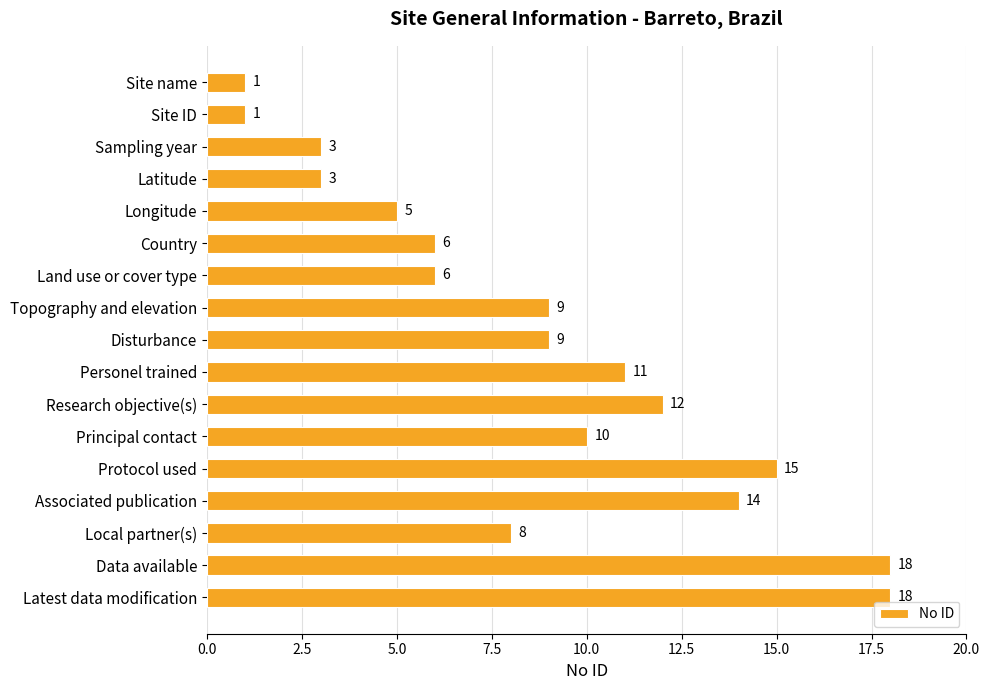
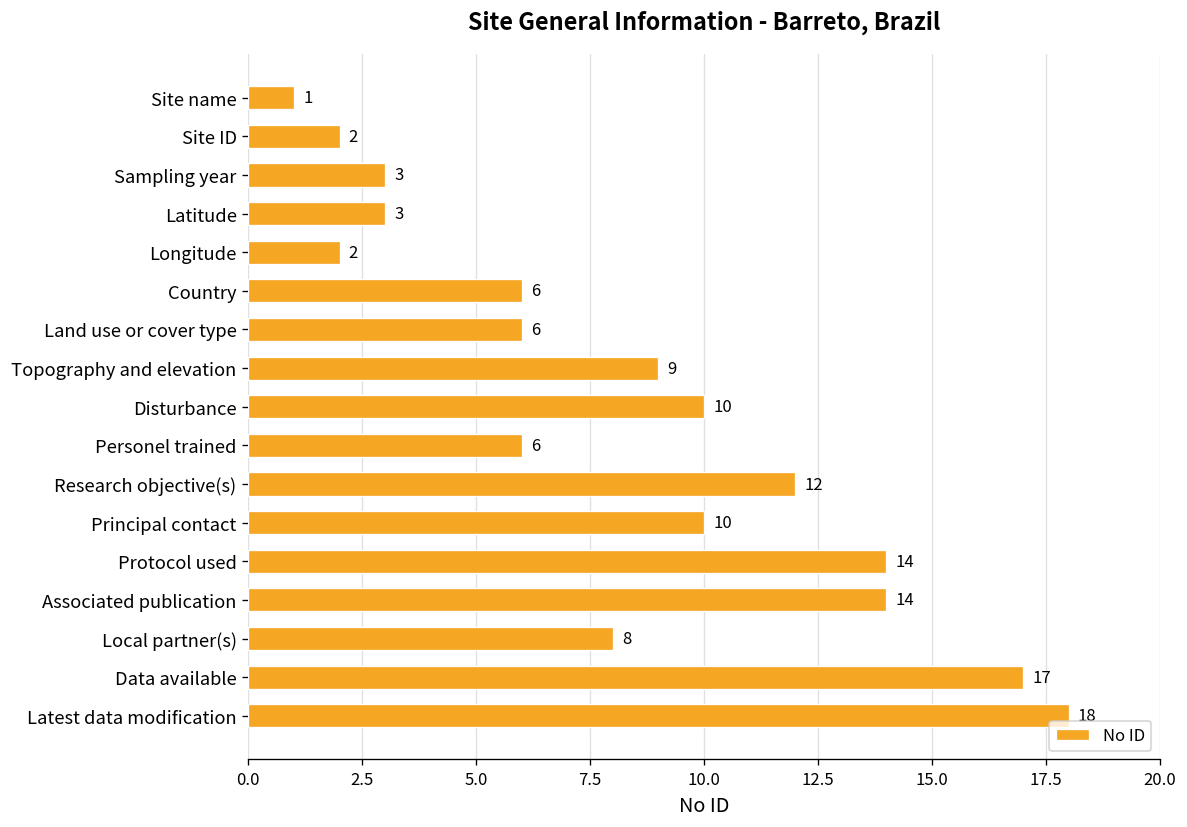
  {
    "Site name": 1,
-   "Site ID": 1,
+   "Site ID": 2,
    "Sampling year": 3,
    "Latitude": 3,
-   "Longitude": 5,
+   "Longitude": 2,
    "Country": 6,
    "Land use or cover type": 6,
    "Topography and elevation": 9,
-   "Disturbance": 9,
-   "Personel trained": 11,
+   "Disturbance": 10,
+   "Personel trained": 6,
    "Research objective(s)": 12,
    "Principal contact": 10,
-   "Protocol used": 15,
+   "Protocol used": 14,
    "Associated publication": 14,
    "Local partner(s)": 8,
-   "Data available": 18
+   "Data available": 17
  }
